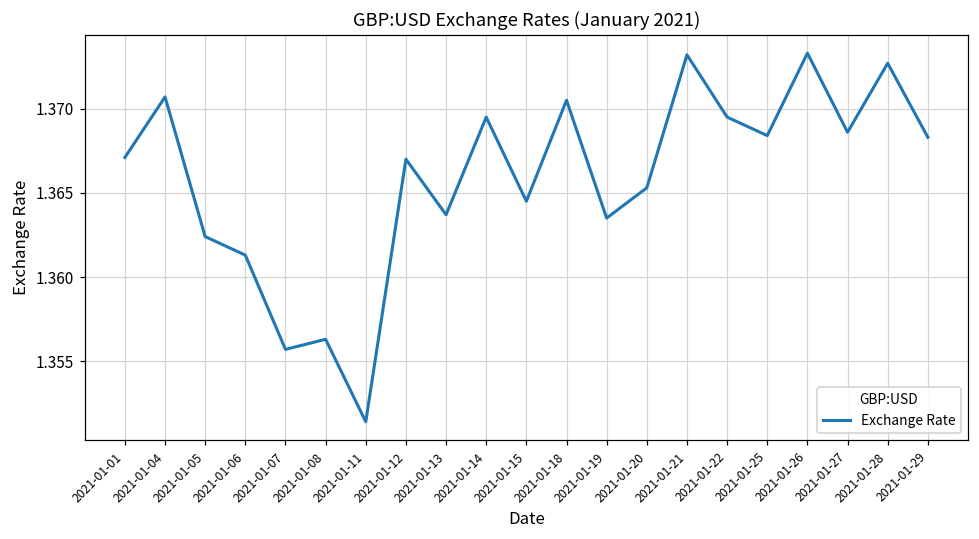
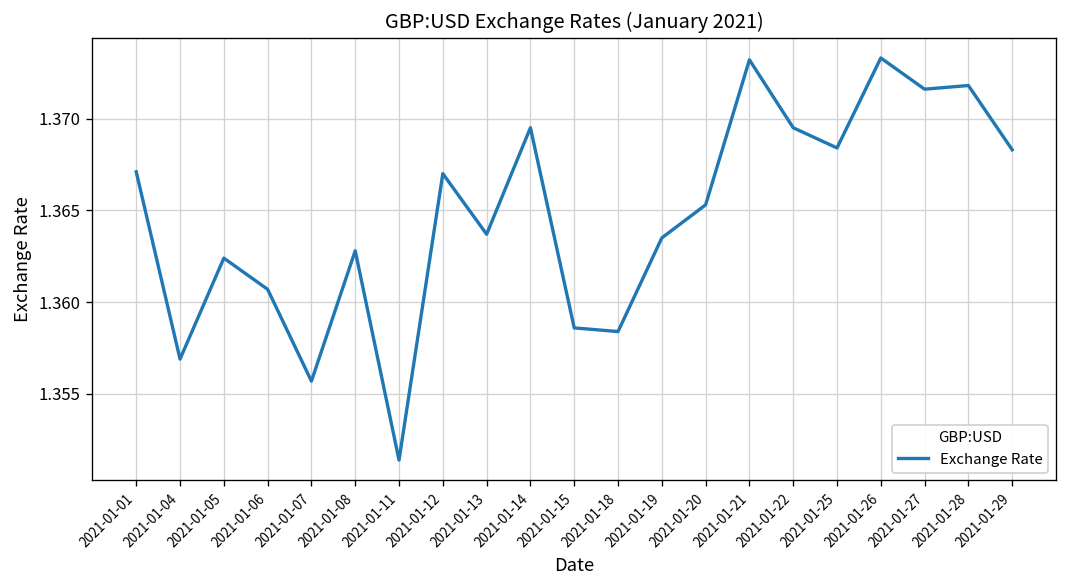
  {
    "2021-01-01": 1.3671,
-   "2021-01-04": 1.3707,
+   "2021-01-04": 1.3569,
    "2021-01-05": 1.3624,
-   "2021-01-06": 1.3613,
+   "2021-01-06": 1.3607,
    "2021-01-07": 1.3557,
-   "2021-01-08": 1.3563,
+   "2021-01-08": 1.3628,
    "2021-01-11": 1.3514,
    "2021-01-12": 1.3670,
    "2021-01-13": 1.3637,
    "2021-01-14": 1.3695,
-   "2021-01-15": 1.3645,
-   "2021-01-18": 1.3705,
+   "2021-01-15": 1.3586,
+   "2021-01-18": 1.3584,
    "2021-01-19": 1.3635,
    "2021-01-20": 1.3653,
    "2021-01-21": 1.3732,
    "2021-01-22": 1.3695,
    "2021-01-25": 1.3684,
    "2021-01-26": 1.3733,
-   "2021-01-27": 1.3686,
-   "2021-01-28": 1.3727,
+   "2021-01-27": 1.3716,
+   "2021-01-28": 1.3718,
    "2021-01-29": 1.3683
  }
